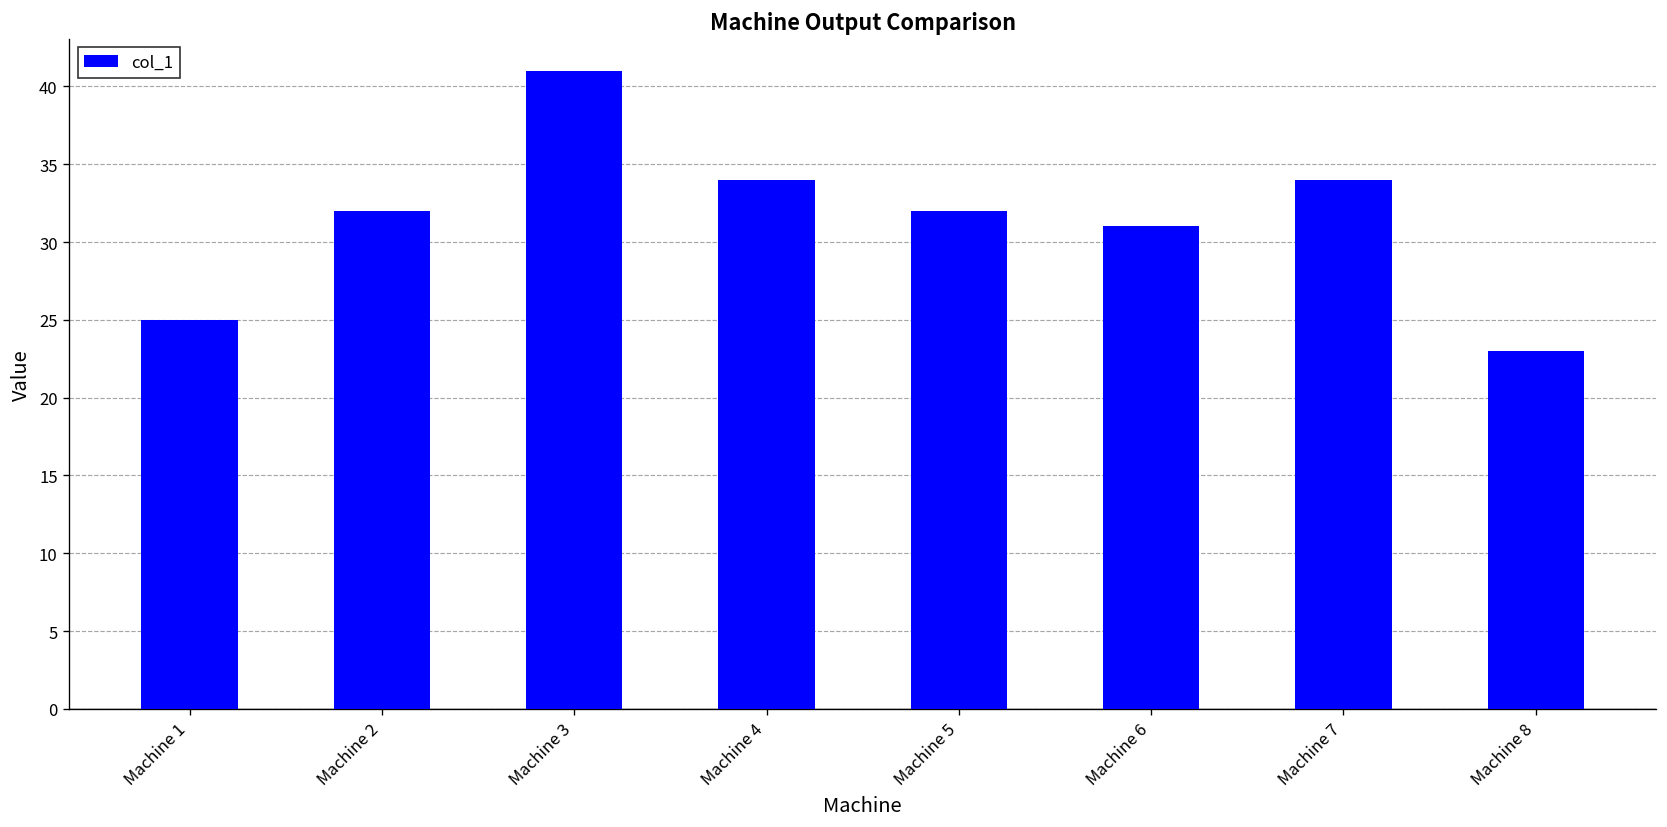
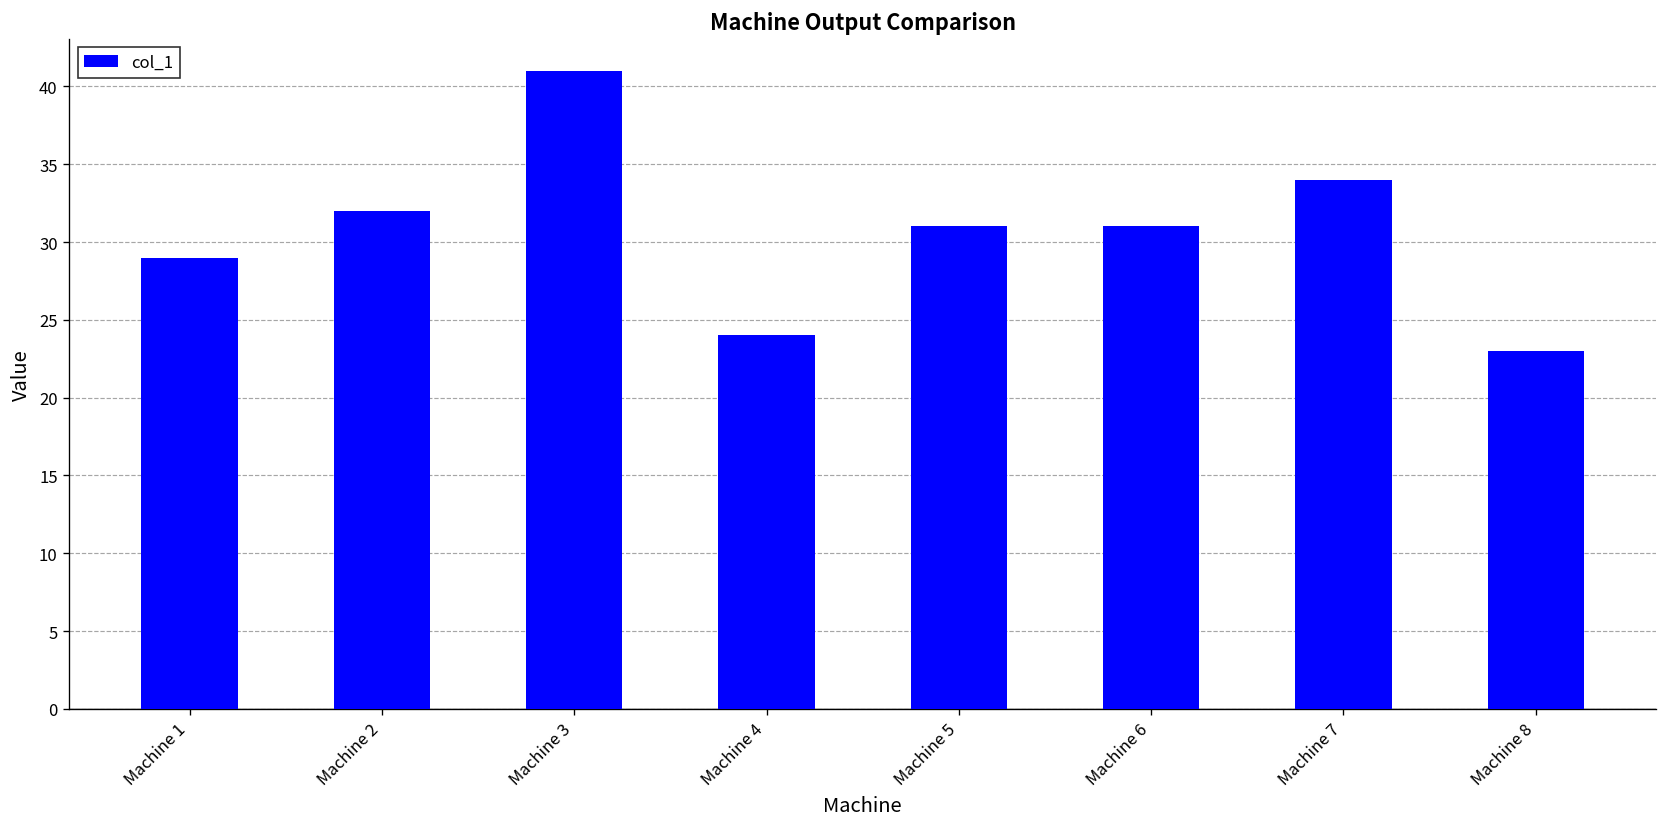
  {
-   "Machine 1": 25,
+   "Machine 1": 29,
    "Machine 2": 32,
    "Machine 3": 41,
-   "Machine 4": 34,
-   "Machine 5": 32,
+   "Machine 4": 24,
+   "Machine 5": 31,
    "Machine 6": 31,
    "Machine 7": 34,
    "Machine 8": 23
  }
